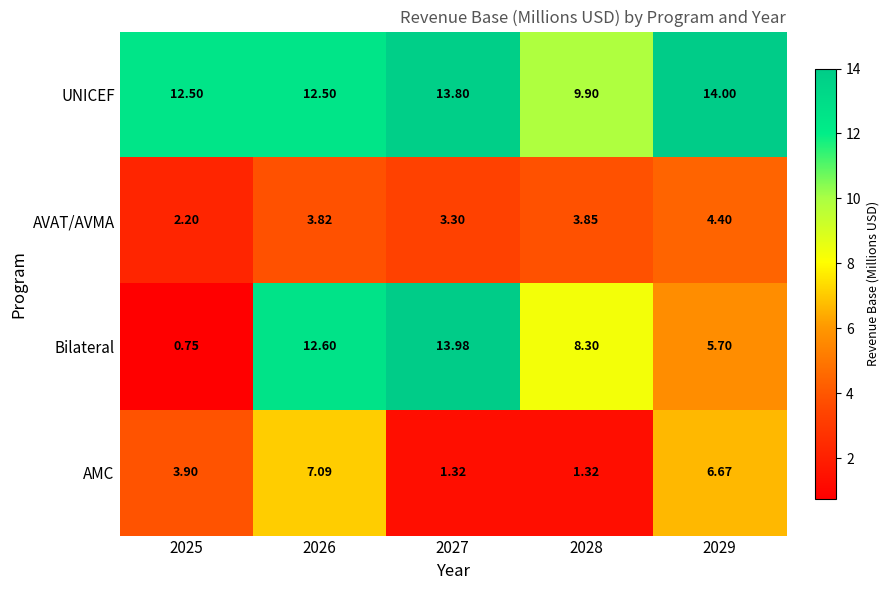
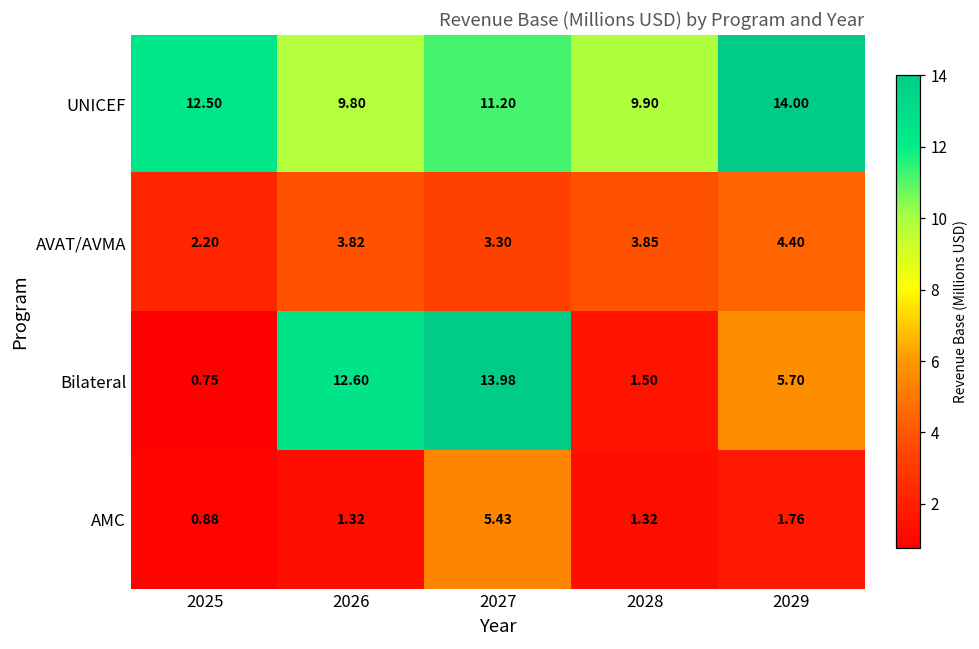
  {
    "UNICEF": {
      "2025": 12.50,
-     "2026": 12.50,
-     "2027": 13.80,
+     "2026": 9.80,
+     "2027": 11.20,
      "2028": 9.90,
      "2029": 14.00
    },
    "AVAT/AVMA": {
      "2025": 2.20,
      "2026": 3.82,
      "2027": 3.30,
      "2028": 3.85,
      "2029": 4.40
    },
    "Bilateral": {
      "2025": 0.75,
      "2026": 12.60,
      "2027": 13.98,
-     "2028": 8.30,
+     "2028": 1.50,
      "2029": 5.70
    },
    "AMC": {
-     "2025": 3.90,
-     "2026": 7.09,
-     "2027": 1.32,
+     "2025": 0.88,
+     "2026": 1.32,
+     "2027": 5.43,
      "2028": 1.32,
-     "2029": 6.67
+     "2029": 1.76
    }
  }
